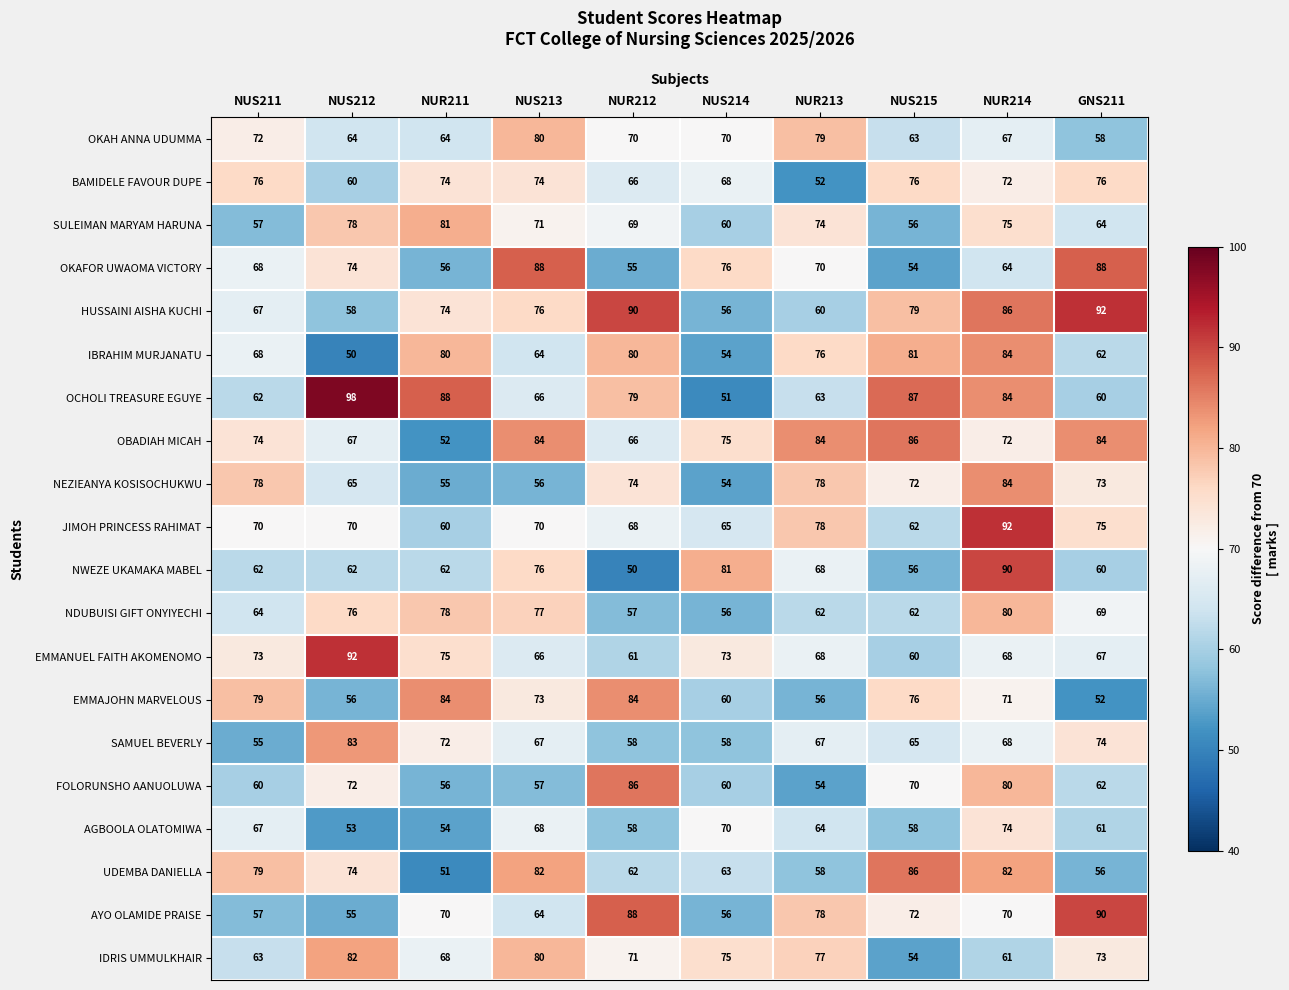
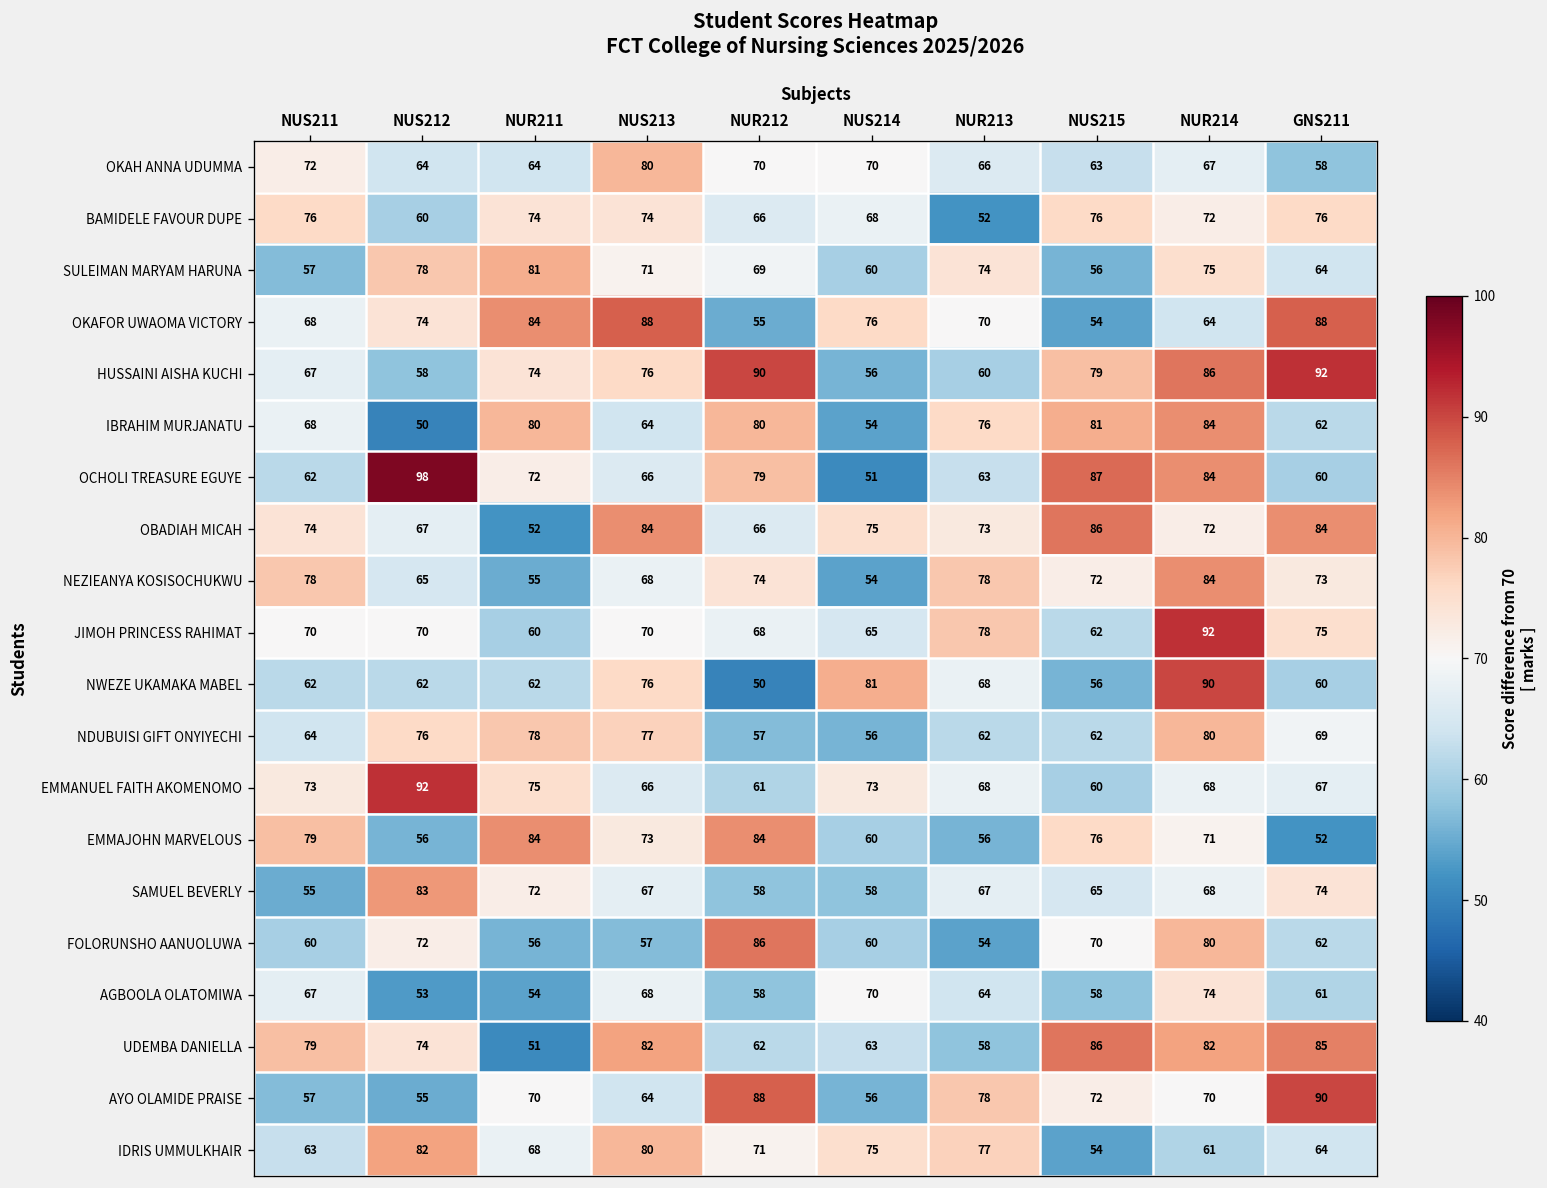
  {
    "OKAH ANNA UDUMMA": {
      "NUS211": 72,
      "NUS212": 64,
      "NUR211": 64,
      "NUS213": 80,
      "NUR212": 70,
      "NUS214": 70,
-     "NUR213": 79,
+     "NUR213": 66,
      "NUS215": 63,
      "NUR214": 67,
      "GNS211": 58
    },
    "BAMIDELE FAVOUR DUPE": {
      "NUS211": 76,
      "NUS212": 60,
      "NUR211": 74,
      "NUS213": 74,
      "NUR212": 66,
      "NUS214": 68,
      "NUR213": 52,
      "NUS215": 76,
      "NUR214": 72,
      "GNS211": 76
    },
    "SULEIMAN MARYAM HARUNA": {
      "NUS211": 57,
      "NUS212": 78,
      "NUR211": 81,
      "NUS213": 71,
      "NUR212": 69,
      "NUS214": 60,
      "NUR213": 74,
      "NUS215": 56,
      "NUR214": 75,
      "GNS211": 64
    },
    "OKAFOR UWAOMA VICTORY": {
      "NUS211": 68,
      "NUS212": 74,
-     "NUR211": 56,
+     "NUR211": 84,
      "NUS213": 88,
      "NUR212": 55,
      "NUS214": 76,
      "NUR213": 70,
      "NUS215": 54,
      "NUR214": 64,
      "GNS211": 88
    },
    "HUSSAINI AISHA KUCHI": {
      "NUS211": 67,
      "NUS212": 58,
      "NUR211": 74,
      "NUS213": 76,
      "NUR212": 90,
      "NUS214": 56,
      "NUR213": 60,
      "NUS215": 79,
      "NUR214": 86,
      "GNS211": 92
    },
    "IBRAHIM MURJANATU": {
      "NUS211": 68,
      "NUS212": 50,
      "NUR211": 80,
      "NUS213": 64,
      "NUR212": 80,
      "NUS214": 54,
      "NUR213": 76,
      "NUS215": 81,
      "NUR214": 84,
      "GNS211": 62
    },
    "OCHOLI TREASURE EGUYE": {
      "NUS211": 62,
      "NUS212": 98,
-     "NUR211": 88,
+     "NUR211": 72,
      "NUS213": 66,
      "NUR212": 79,
      "NUS214": 51,
      "NUR213": 63,
      "NUS215": 87,
      "NUR214": 84,
      "GNS211": 60
    },
    "OBADIAH MICAH": {
      "NUS211": 74,
      "NUS212": 67,
      "NUR211": 52,
      "NUS213": 84,
      "NUR212": 66,
      "NUS214": 75,
-     "NUR213": 84,
+     "NUR213": 73,
      "NUS215": 86,
      "NUR214": 72,
      "GNS211": 84
    },
    "NEZIEANYA KOSISOCHUKWU": {
      "NUS211": 78,
      "NUS212": 65,
      "NUR211": 55,
-     "NUS213": 56,
+     "NUS213": 68,
      "NUR212": 74,
      "NUS214": 54,
      "NUR213": 78,
      "NUS215": 72,
      "NUR214": 84,
      "GNS211": 73
    },
    "JIMOH PRINCESS RAHIMAT": {
      "NUS211": 70,
      "NUS212": 70,
      "NUR211": 60,
      "NUS213": 70,
      "NUR212": 68,
      "NUS214": 65,
      "NUR213": 78,
      "NUS215": 62,
      "NUR214": 92,
      "GNS211": 75
    },
    "NWEZE UKAMAKA MABEL": {
      "NUS211": 62,
      "NUS212": 62,
      "NUR211": 62,
      "NUS213": 76,
      "NUR212": 50,
      "NUS214": 81,
      "NUR213": 68,
      "NUS215": 56,
      "NUR214": 90,
      "GNS211": 60
    },
    "NDUBUISI GIFT ONYIYECHI": {
      "NUS211": 64,
      "NUS212": 76,
      "NUR211": 78,
      "NUS213": 77,
      "NUR212": 57,
      "NUS214": 56,
      "NUR213": 62,
      "NUS215": 62,
      "NUR214": 80,
      "GNS211": 69
    },
    "EMMANUEL FAITH AKOMENOMO": {
      "NUS211": 73,
      "NUS212": 92,
      "NUR211": 75,
      "NUS213": 66,
      "NUR212": 61,
      "NUS214": 73,
      "NUR213": 68,
      "NUS215": 60,
      "NUR214": 68,
      "GNS211": 67
    },
    "EMMAJOHN MARVELOUS": {
      "NUS211": 79,
      "NUS212": 56,
      "NUR211": 84,
      "NUS213": 73,
      "NUR212": 84,
      "NUS214": 60,
      "NUR213": 56,
      "NUS215": 76,
      "NUR214": 71,
      "GNS211": 52
    },
    "SAMUEL BEVERLY": {
      "NUS211": 55,
      "NUS212": 83,
      "NUR211": 72,
      "NUS213": 67,
      "NUR212": 58,
      "NUS214": 58,
      "NUR213": 67,
      "NUS215": 65,
      "NUR214": 68,
      "GNS211": 74
    },
    "FOLORUNSHO AANUOLUWA": {
      "NUS211": 60,
      "NUS212": 72,
      "NUR211": 56,
      "NUS213": 57,
      "NUR212": 86,
      "NUS214": 60,
      "NUR213": 54,
      "NUS215": 70,
      "NUR214": 80,
      "GNS211": 62
    },
    "AGBOOLA OLATOMIWA": {
      "NUS211": 67,
      "NUS212": 53,
      "NUR211": 54,
      "NUS213": 68,
      "NUR212": 58,
      "NUS214": 70,
      "NUR213": 64,
      "NUS215": 58,
      "NUR214": 74,
      "GNS211": 61
    },
    "UDEMBA DANIELLA": {
      "NUS211": 79,
      "NUS212": 74,
      "NUR211": 51,
      "NUS213": 82,
      "NUR212": 62,
      "NUS214": 63,
      "NUR213": 58,
      "NUS215": 86,
      "NUR214": 82,
-     "GNS211": 56
+     "GNS211": 85
    },
    "AYO OLAMIDE PRAISE": {
      "NUS211": 57,
      "NUS212": 55,
      "NUR211": 70,
      "NUS213": 64,
      "NUR212": 88,
      "NUS214": 56,
      "NUR213": 78,
      "NUS215": 72,
      "NUR214": 70,
      "GNS211": 90
    },
    "IDRIS UMMULKHAIR": {
      "NUS211": 63,
      "NUS212": 82,
      "NUR211": 68,
      "NUS213": 80,
      "NUR212": 71,
      "NUS214": 75,
      "NUR213": 77,
      "NUS215": 54,
      "NUR214": 61,
-     "GNS211": 73
+     "GNS211": 64
    }
  }
